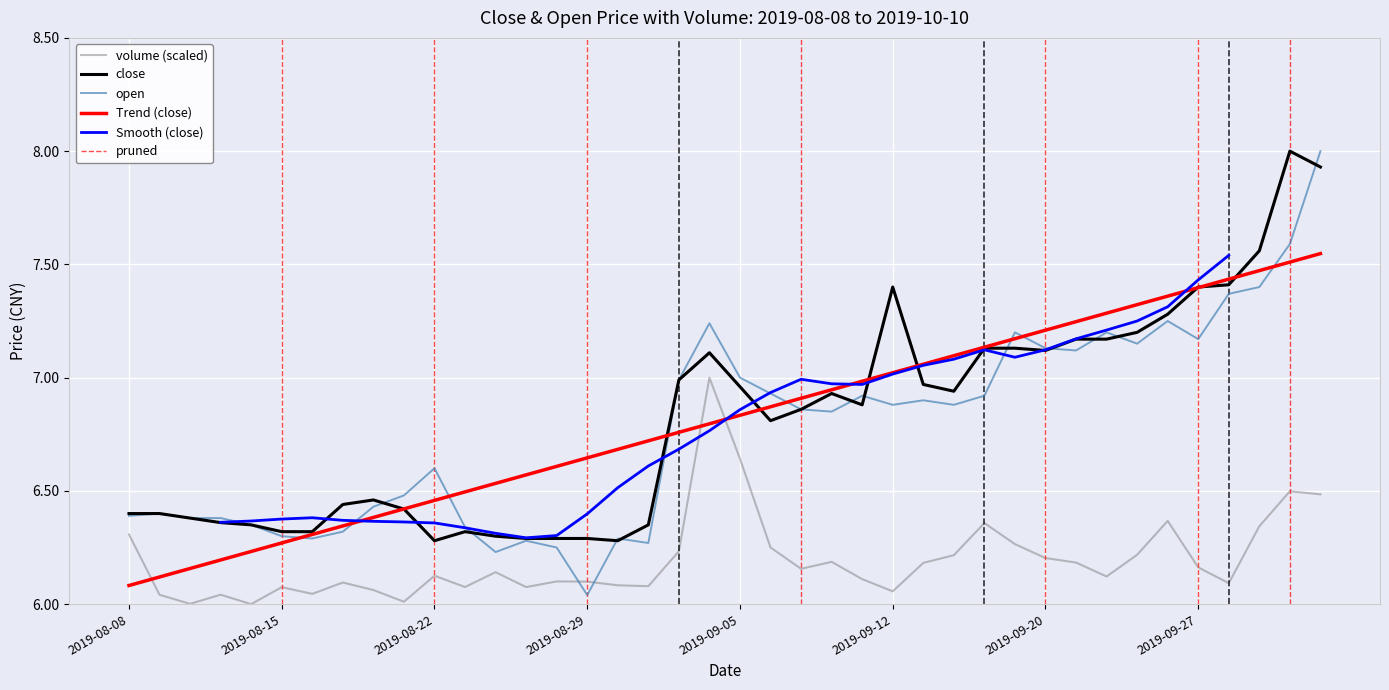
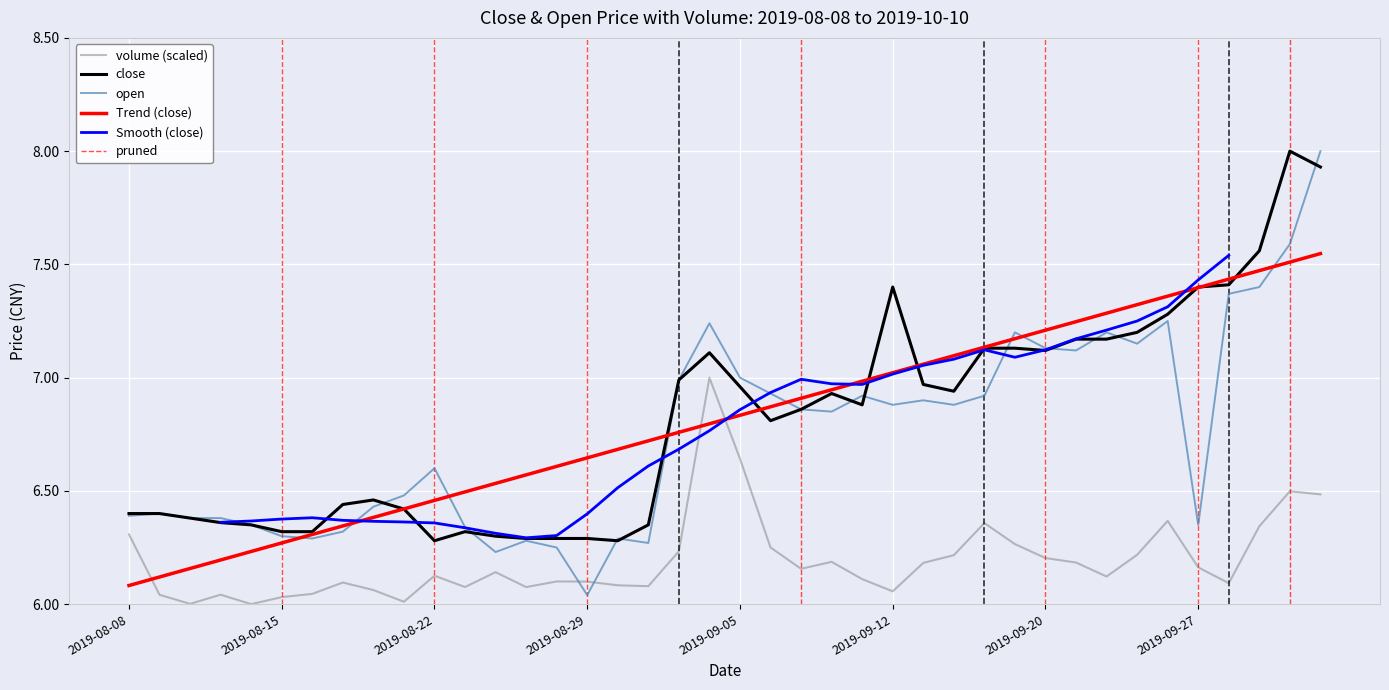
  {
    "volume (scaled)": {
      "2019-08-08": 6.31,
-     "2019-08-15": 6.08,
+     "2019-08-15": 6.03,
      "2019-08-22": 6.13,
      "2019-08-29": 6.10,
      "2019-09-05": 6.64,
      "2019-09-12": 6.06,
      "2019-09-20": 6.20,
      "2019-09-27": 6.16
    },
    "close": {
      "2019-08-15": 6.32,
      "2019-08-22": 6.28,
      "2019-08-29": 6.29,
      "2019-09-05": 6.96,
      "2019-09-12": 7.40
    },
    "open": {
      "2019-08-15": 6.30,
      "2019-08-22": 6.60,
      "2019-08-29": 6.04,
      "2019-09-05": 7.00,
      "2019-09-12": 6.88,
-     "2019-09-27": 7.17
+     "2019-09-27": 6.35
    },
    "Trend (close)": {
      "2019-08-08": 6.08,
      "2019-08-15": 6.27,
      "2019-08-22": 6.46,
      "2019-08-29": 6.65,
      "2019-09-05": 6.83,
      "2019-09-20": 7.21
    },
    "Smooth (close)": {
      "2019-08-15": 6.38,
      "2019-08-22": 6.36,
      "2019-08-29": 6.40,
      "2019-09-05": 6.86,
      "2019-09-27": 7.43
    }
  }
